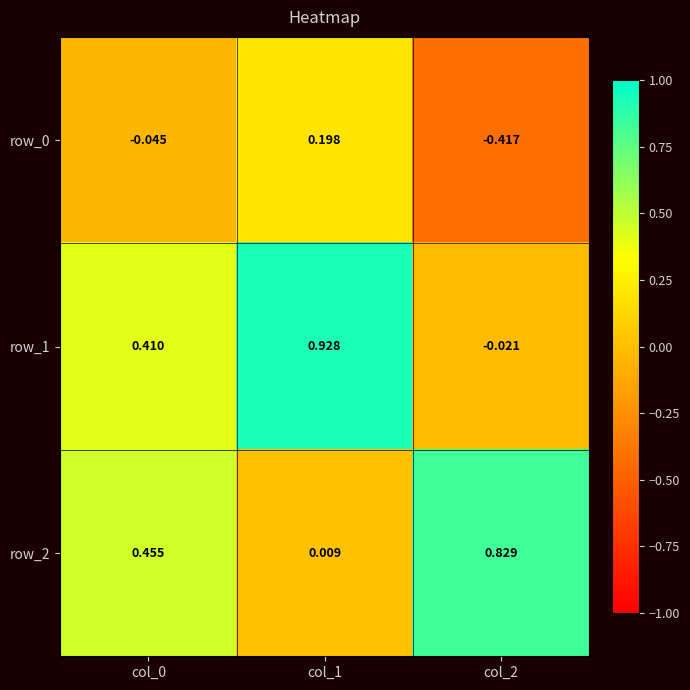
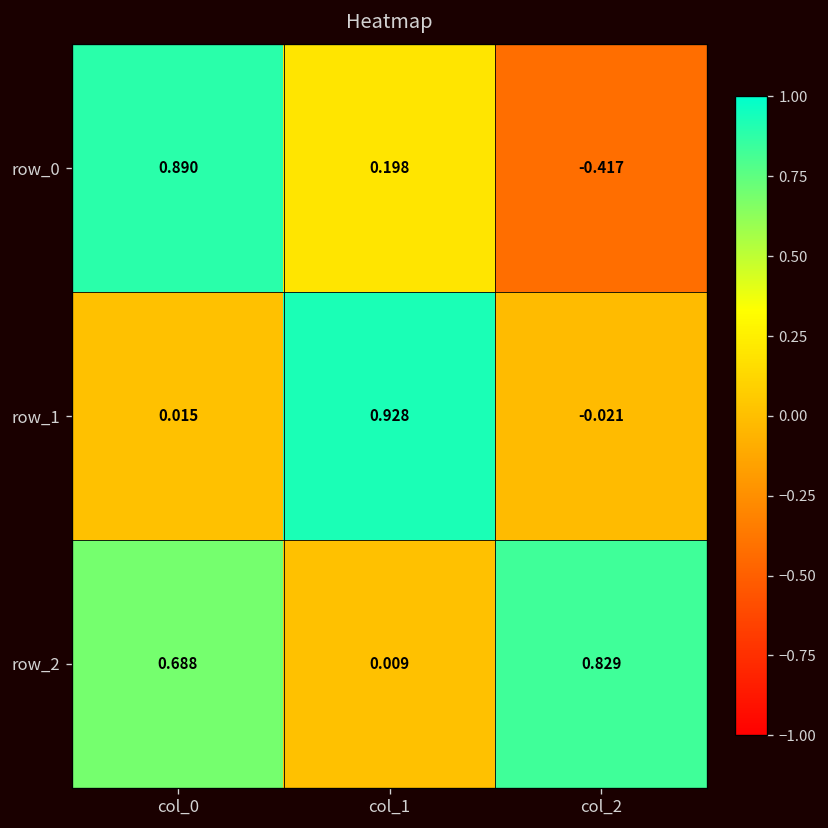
  {
    "row_0": {
-     "col_0": -0.045,
+     "col_0": 0.890,
      "col_1": 0.198,
      "col_2": -0.417
    },
    "row_1": {
-     "col_0": 0.410,
+     "col_0": 0.015,
      "col_1": 0.928,
      "col_2": -0.021
    },
    "row_2": {
-     "col_0": 0.455,
+     "col_0": 0.688,
      "col_1": 0.009,
      "col_2": 0.829
    }
  }
